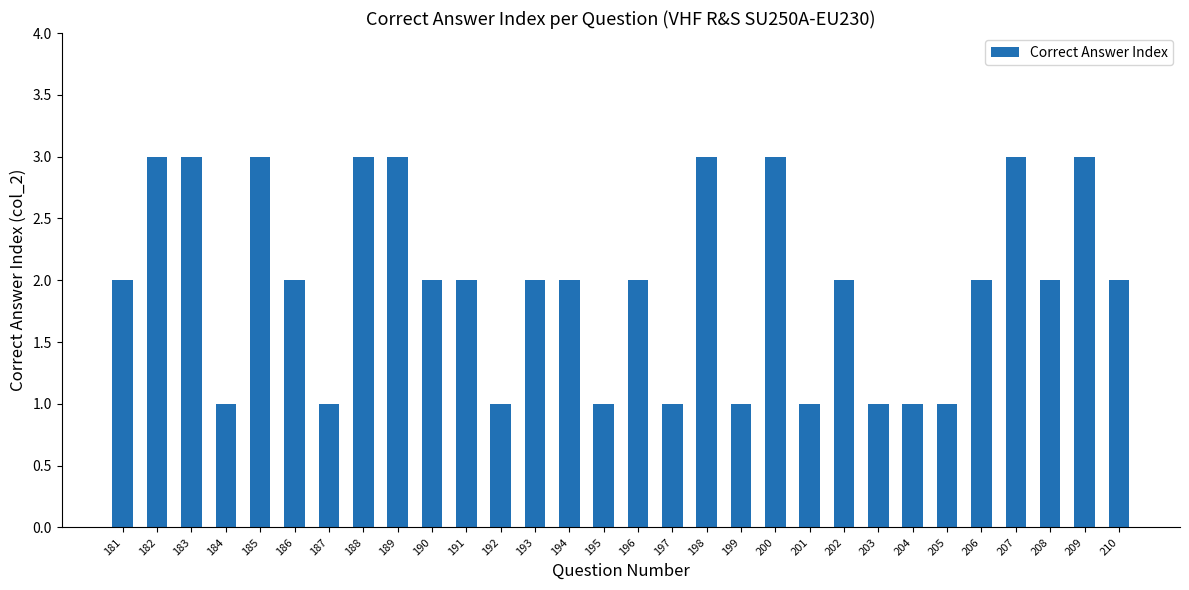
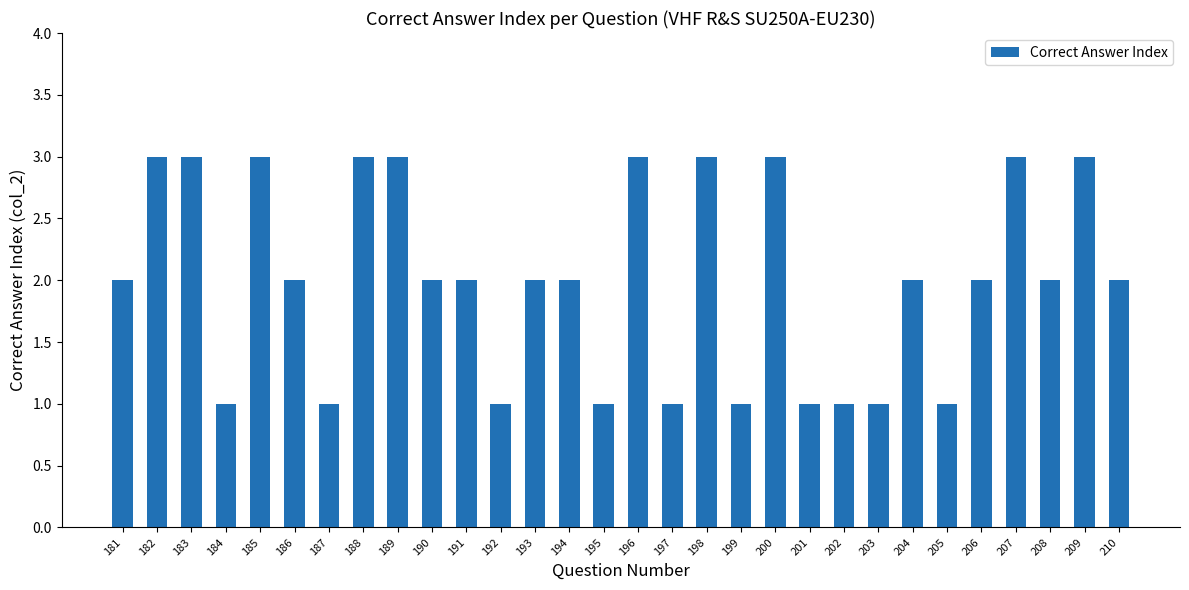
  {
    "181": 2,
    "182": 3,
    "183": 3,
    "184": 1,
    "185": 3,
    "186": 2,
    "187": 1,
    "188": 3,
    "189": 3,
    "190": 2,
    "191": 2,
    "192": 1,
    "193": 2,
    "194": 2,
    "195": 1,
-   "196": 2,
+   "196": 3,
    "197": 1,
    "198": 3,
    "199": 1,
    "200": 3,
    "201": 1,
-   "202": 2,
+   "202": 1,
    "203": 1,
-   "204": 1,
+   "204": 2,
    "205": 1,
    "206": 2,
    "207": 3,
    "208": 2,
    "209": 3,
    "210": 2
  }
